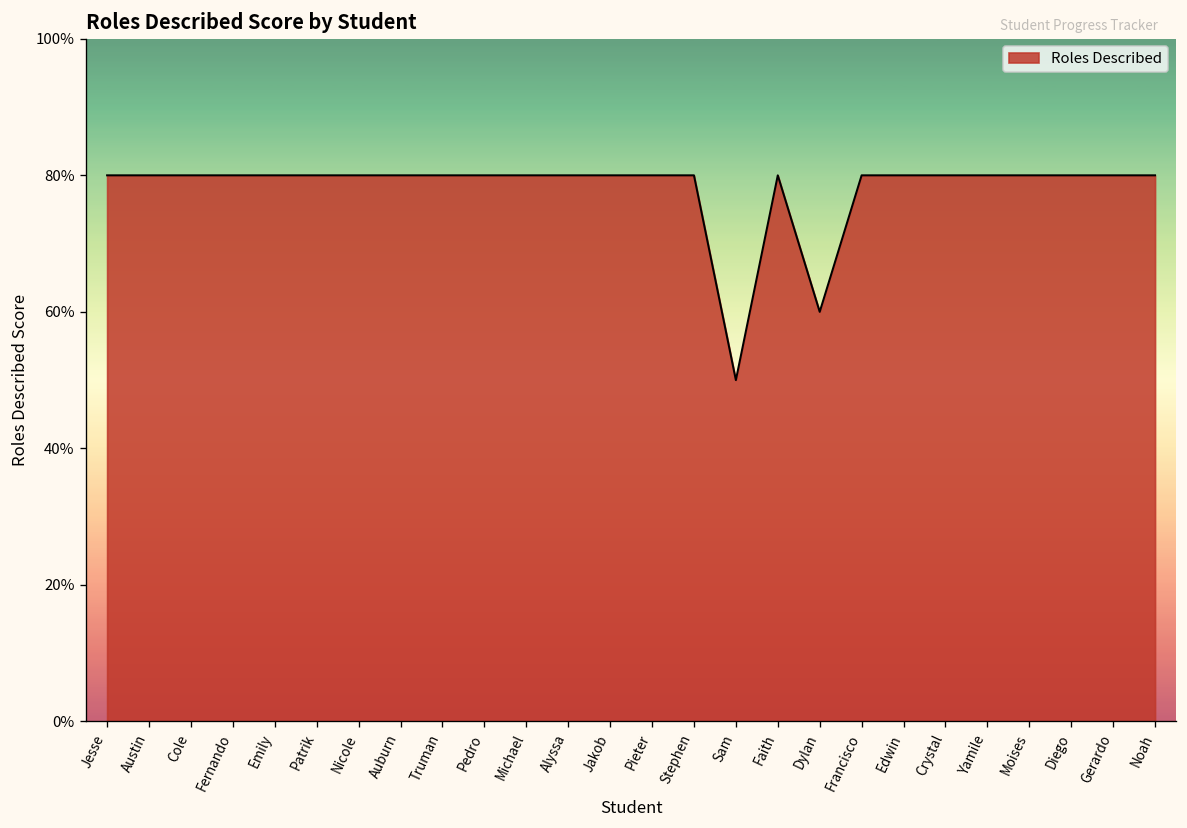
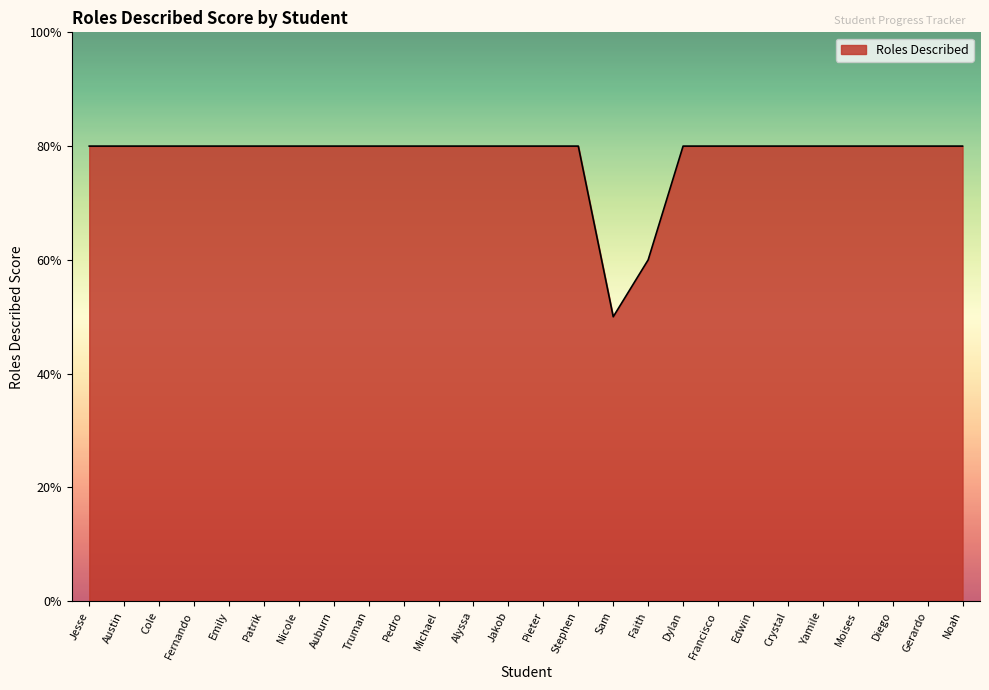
  {
    "Jesse": "80%",
    "Austin": "80%",
    "Cole": "80%",
    "Fernando": "80%",
    "Emily": "80%",
    "Patrik": "80%",
    "Nicole": "80%",
    "Auburn": "80%",
    "Truman": "80%",
    "Pedro": "80%",
    "Michael": "80%",
    "Alyssa": "80%",
    "Jakob": "80%",
    "Pieter": "80%",
    "Stephen": "80%",
    "Sam": "50%",
-   "Faith": "80%",
-   "Dylan": "60%",
+   "Faith": "60%",
+   "Dylan": "80%",
    "Francisco": "80%",
    "Edwin": "80%",
    "Crystal": "80%",
    "Yamile": "80%",
    "Moises": "80%",
    "Diego": "80%",
    "Gerardo": "80%",
    "Noah": "80%"
  }
